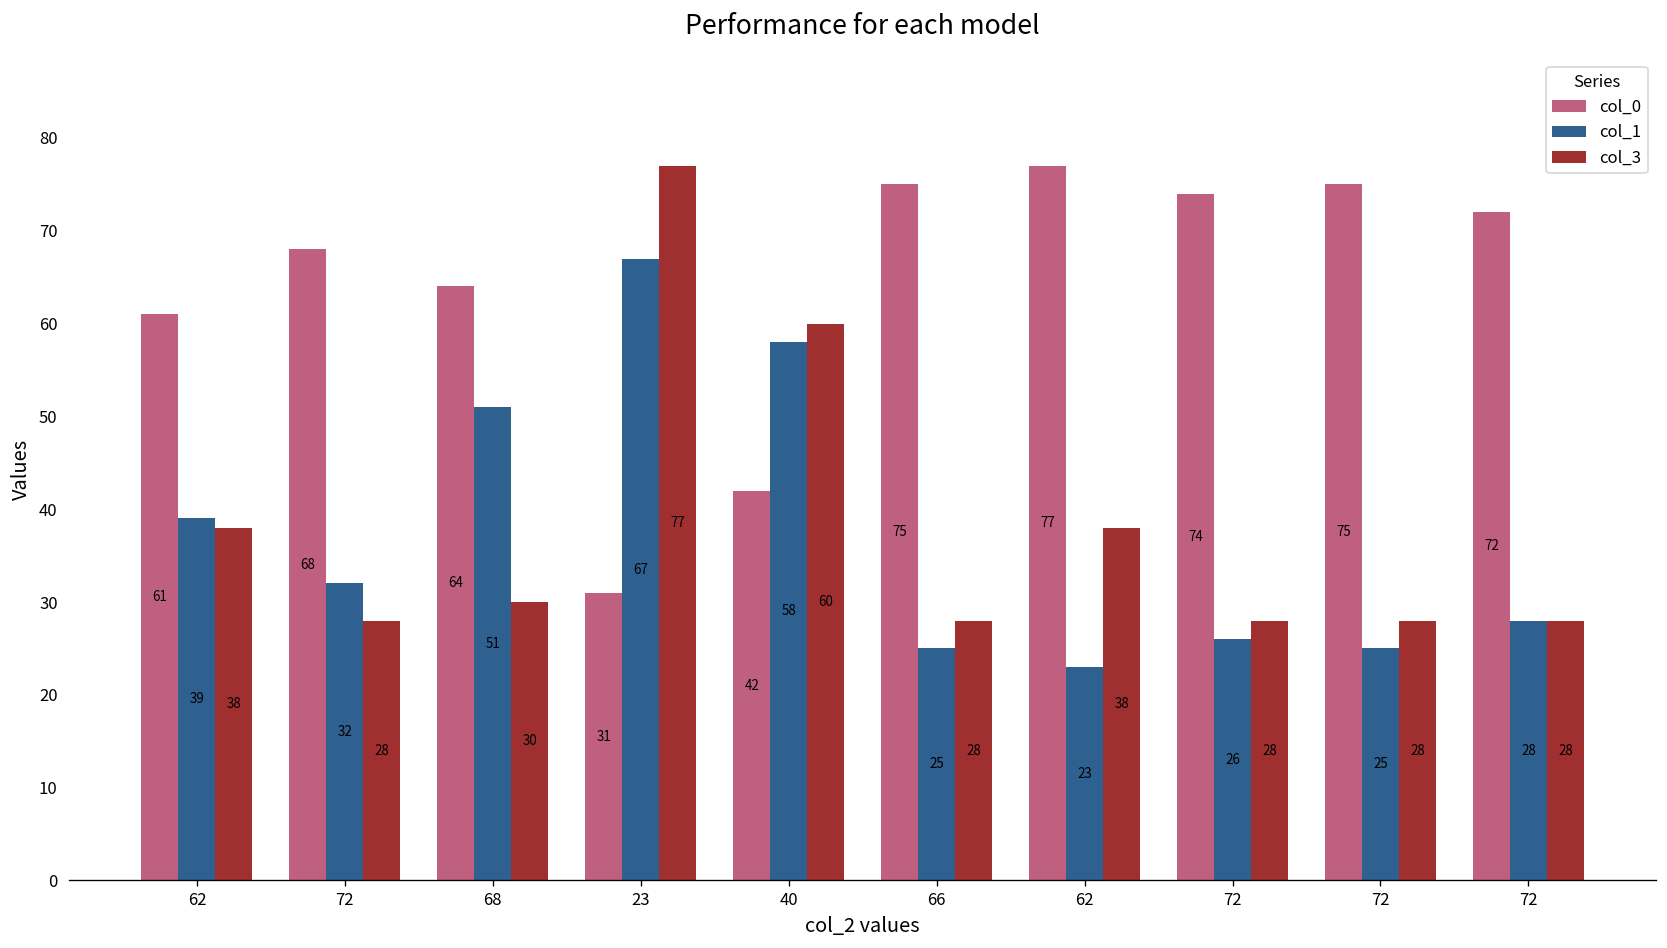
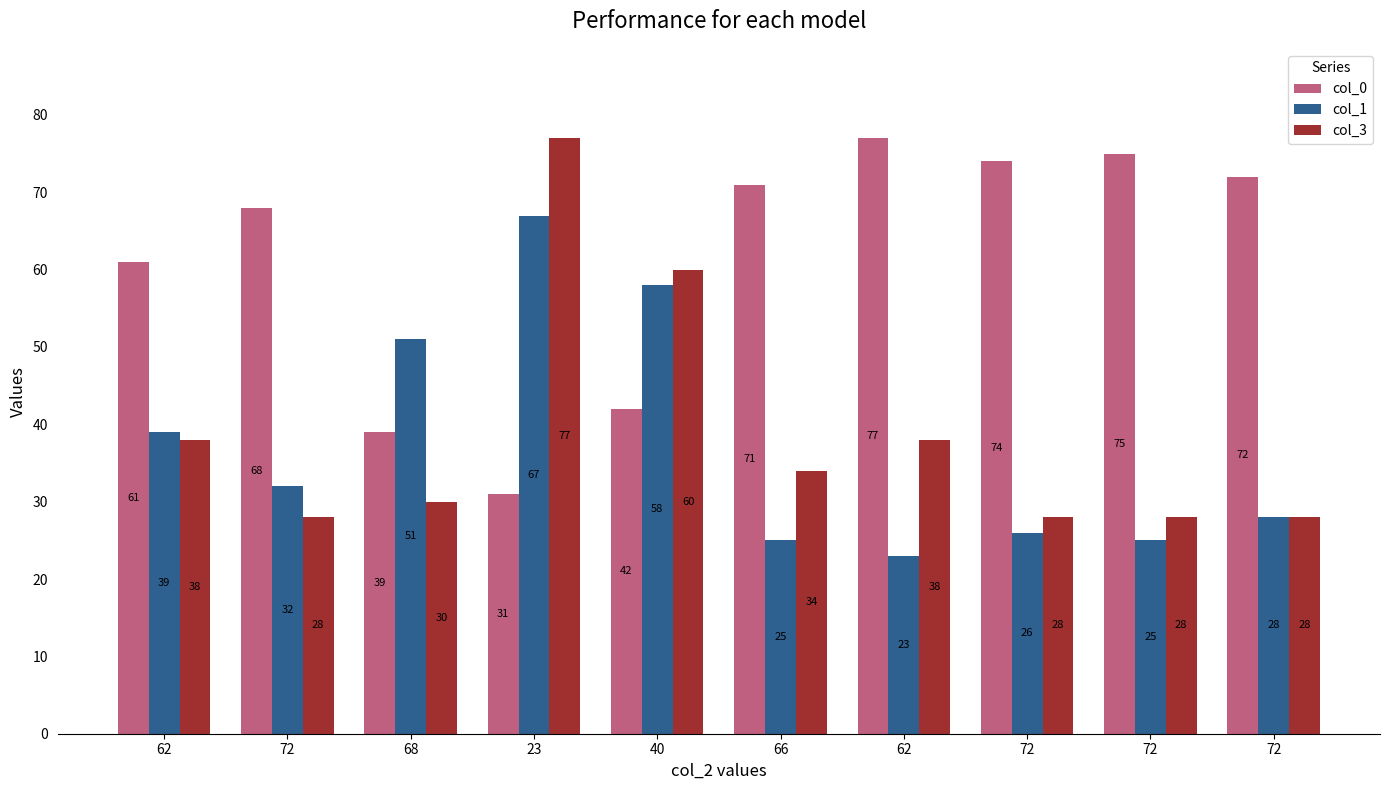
  {
    "col_0": {
-     "68": 64,
+     "68": 39,
      "23": 31,
      "40": 42,
-     "66": 75
+     "66": 71
    },
    "col_1": {
      "68": 51,
      "23": 67,
      "40": 58,
      "66": 25
    },
    "col_3": {
      "68": 30,
      "23": 77,
      "40": 60,
-     "66": 28
+     "66": 34
    }
  }
